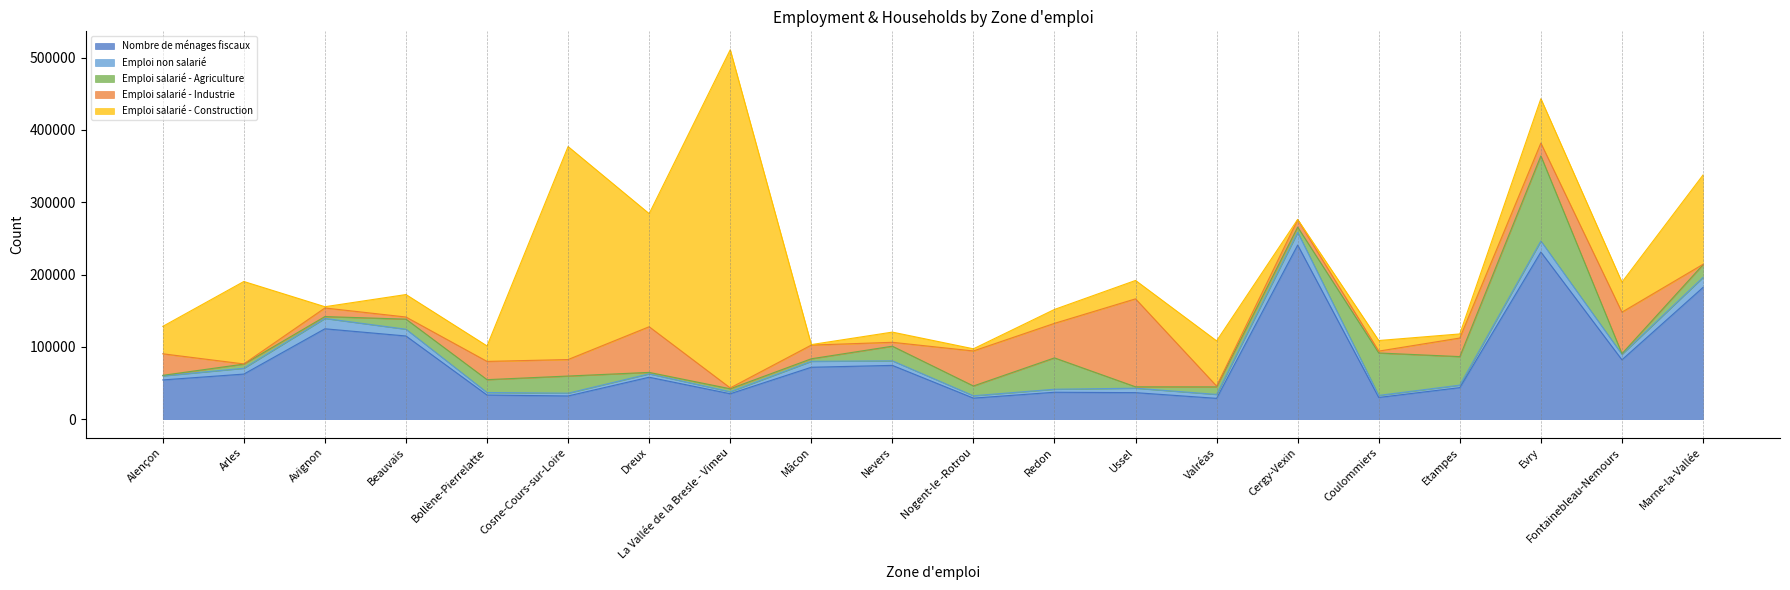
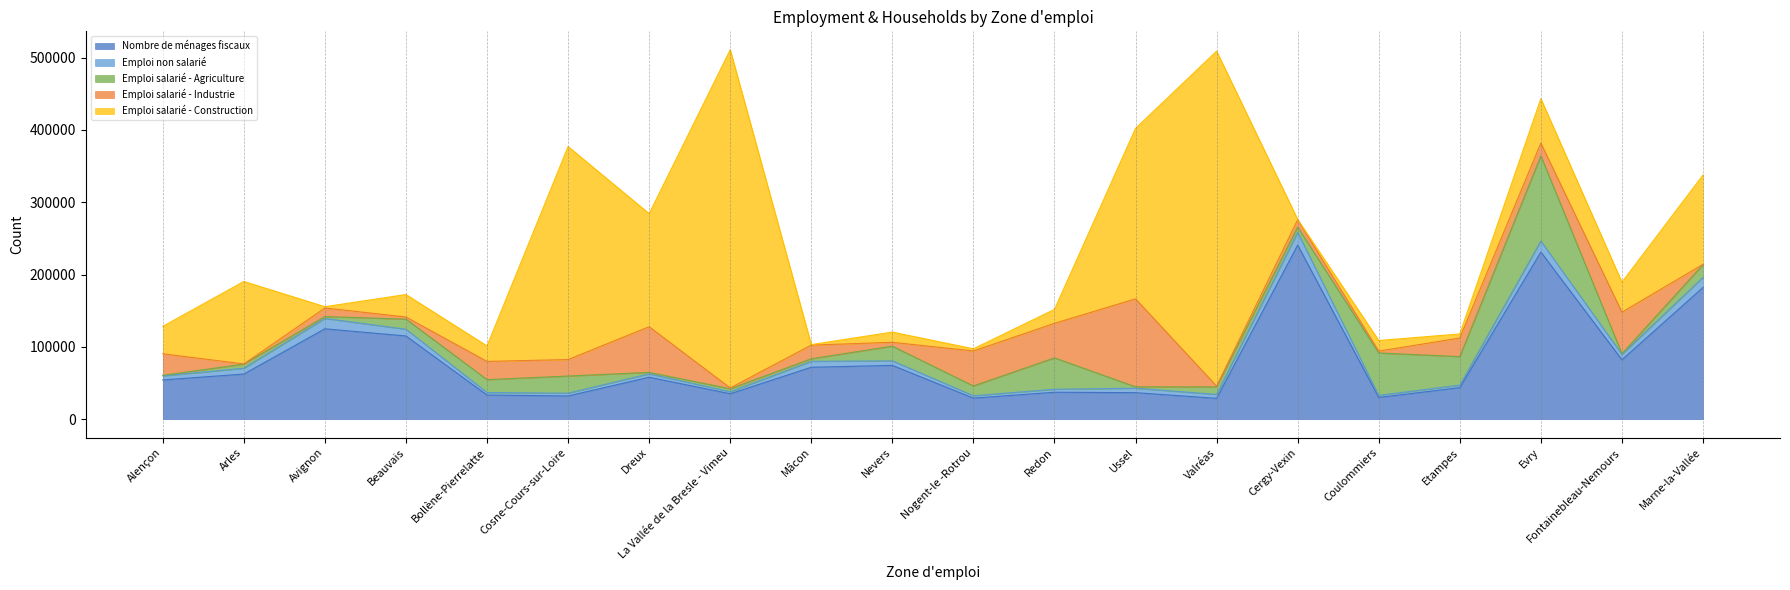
  {
    "Emploi salarié - Agriculture": {
      "Bollène-Pierrelatte": 20000,
      "Cosne-Cours-sur-Loire": 20000,
      "Nevers": 20000,
      "Nogent-le -Rotrou": 10000,
      "Redon": 40000,
      "Cergy-Vexin": 10000,
      "Etampes": 40000,
      "Evry": 120000
    },
    "Emploi salarié - Industrie": {
      "Alençon": 30000,
      "Bollène-Pierrelatte": 30000,
      "Cosne-Cours-sur-Loire": 20000,
      "Dreux": 60000,
      "Nevers": 10000,
      "Redon": 50000,
      "Ussel": 120000,
      "Etampes": 30000,
      "Evry": 20000,
      "Fontainebleau-Nemours": 60000
    },
    "Emploi salarié - Construction": {
      "Alençon": 40000,
      "Arles": 110000,
      "Beauvais": 30000,
      "Bollène-Pierrelatte": 20000,
      "Cosne-Cours-sur-Loire": 290000,
      "Dreux": 160000,
      "La Vallée de la Bresle - Vimeu": 470000,
      "Nevers": 10000,
      "Redon": 20000,
-     "Ussel": 30000,
-     "Valréas": 60000,
+     "Ussel": 240000,
+     "Valréas": 460000,
      "Coulommiers": 10000,
      "Etampes": 10000,
      "Evry": 60000,
      "Fontainebleau-Nemours": 40000,
      "Marne-la-Vallée": 120000
    }
  }
